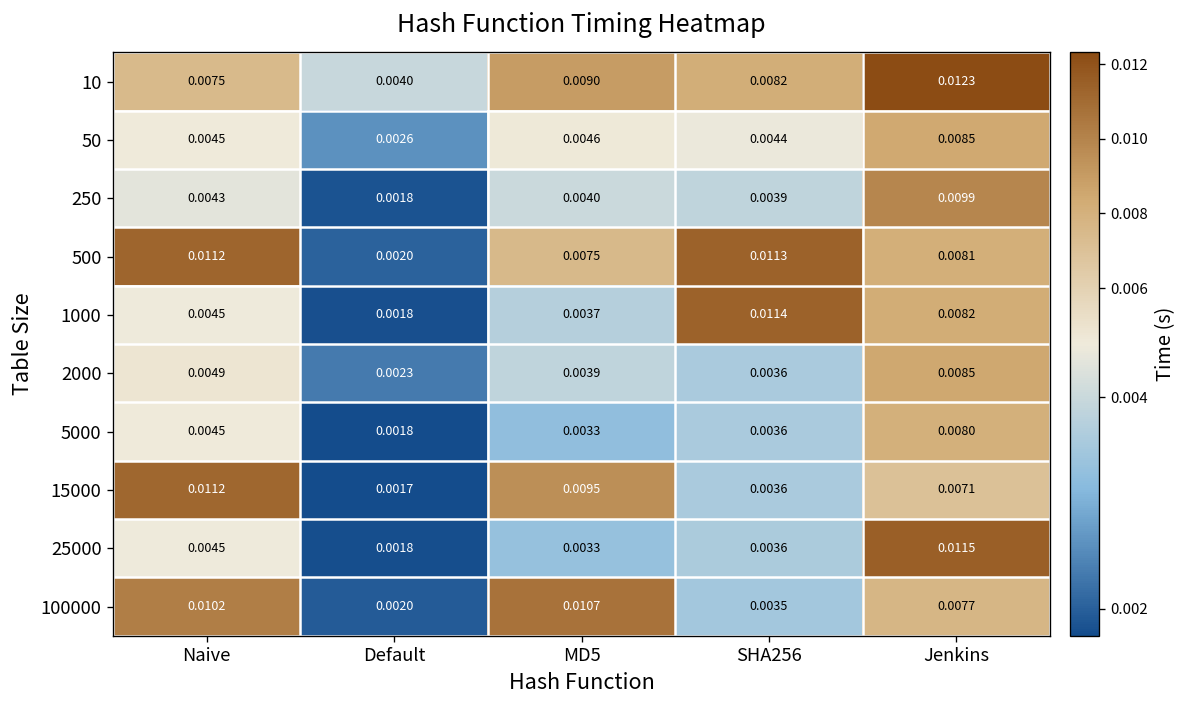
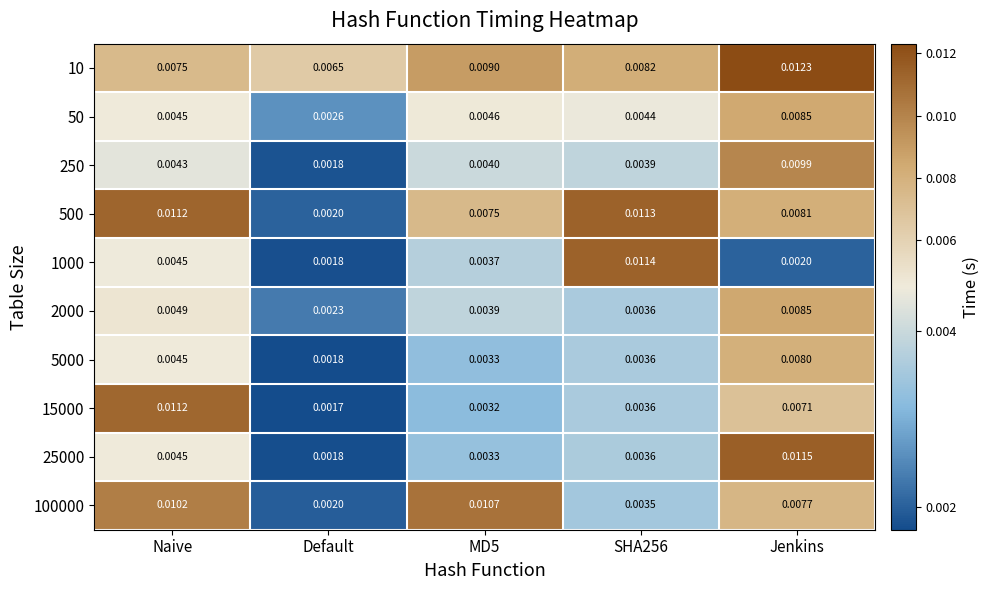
  {
    "10": {
      "Naive": 0.0075,
-     "Default": 0.0040,
+     "Default": 0.0065,
      "MD5": 0.0090,
      "SHA256": 0.0082,
      "Jenkins": 0.0123
    },
    "50": {
      "Naive": 0.0045,
      "Default": 0.0026,
      "MD5": 0.0046,
      "SHA256": 0.0044,
      "Jenkins": 0.0085
    },
    "250": {
      "Naive": 0.0043,
      "Default": 0.0018,
      "MD5": 0.0040,
      "SHA256": 0.0039,
      "Jenkins": 0.0099
    },
    "500": {
      "Naive": 0.0112,
      "Default": 0.0020,
      "MD5": 0.0075,
      "SHA256": 0.0113,
      "Jenkins": 0.0081
    },
    "1000": {
      "Naive": 0.0045,
      "Default": 0.0018,
      "MD5": 0.0037,
      "SHA256": 0.0114,
-     "Jenkins": 0.0082
+     "Jenkins": 0.0020
    },
    "2000": {
      "Naive": 0.0049,
      "Default": 0.0023,
      "MD5": 0.0039,
      "SHA256": 0.0036,
      "Jenkins": 0.0085
    },
    "5000": {
      "Naive": 0.0045,
      "Default": 0.0018,
      "MD5": 0.0033,
      "SHA256": 0.0036,
      "Jenkins": 0.0080
    },
    "15000": {
      "Naive": 0.0112,
      "Default": 0.0017,
-     "MD5": 0.0095,
+     "MD5": 0.0032,
      "SHA256": 0.0036,
      "Jenkins": 0.0071
    },
    "25000": {
      "Naive": 0.0045,
      "Default": 0.0018,
      "MD5": 0.0033,
      "SHA256": 0.0036,
      "Jenkins": 0.0115
    },
    "100000": {
      "Naive": 0.0102,
      "Default": 0.0020,
      "MD5": 0.0107,
      "SHA256": 0.0035,
      "Jenkins": 0.0077
    }
  }
